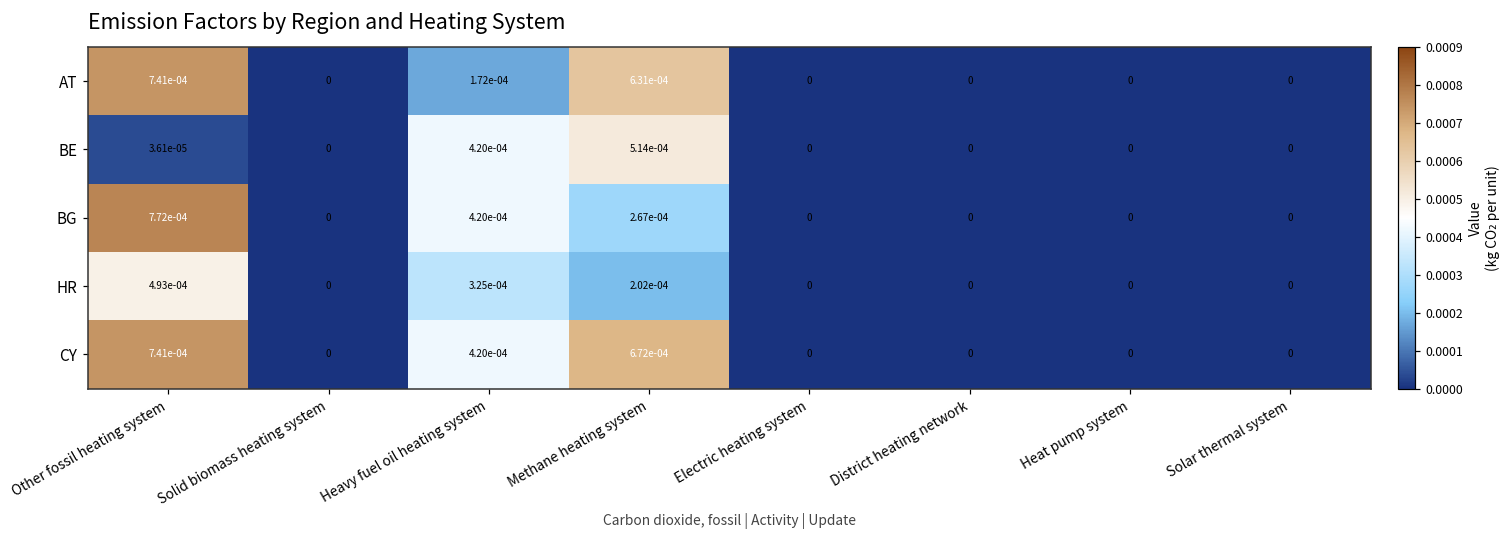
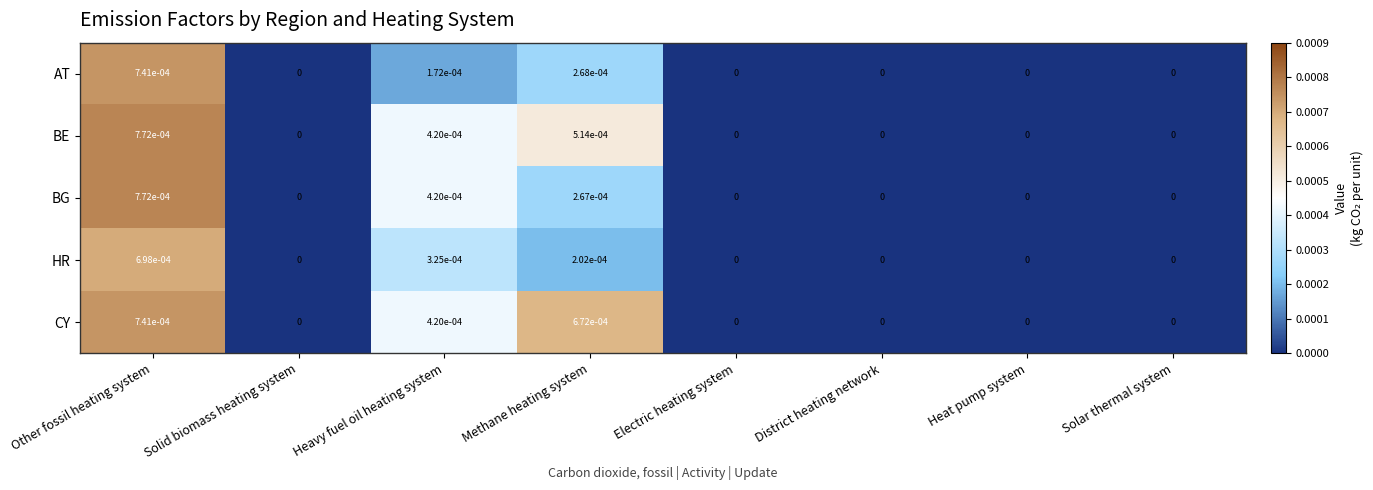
  {
    "AT": {
      "Other fossil heating system": "7.41e-04",
      "Solid biomass heating system": "0",
      "Heavy fuel oil heating system": "1.72e-04",
-     "Methane heating system": "6.31e-04",
+     "Methane heating system": "2.68e-04",
      "Electric heating system": "0",
      "District heating network": "0",
      "Heat pump system": "0",
      "Solar thermal system": "0"
    },
    "BE": {
-     "Other fossil heating system": "3.61e-05",
+     "Other fossil heating system": "7.72e-04",
      "Solid biomass heating system": "0",
      "Heavy fuel oil heating system": "4.20e-04",
      "Methane heating system": "5.14e-04",
      "Electric heating system": "0",
      "District heating network": "0",
      "Heat pump system": "0",
      "Solar thermal system": "0"
    },
    "BG": {
      "Other fossil heating system": "7.72e-04",
      "Solid biomass heating system": "0",
      "Heavy fuel oil heating system": "4.20e-04",
      "Methane heating system": "2.67e-04",
      "Electric heating system": "0",
      "District heating network": "0",
      "Heat pump system": "0",
      "Solar thermal system": "0"
    },
    "HR": {
-     "Other fossil heating system": "4.93e-04",
+     "Other fossil heating system": "6.98e-04",
      "Solid biomass heating system": "0",
      "Heavy fuel oil heating system": "3.25e-04",
      "Methane heating system": "2.02e-04",
      "Electric heating system": "0",
      "District heating network": "0",
      "Heat pump system": "0",
      "Solar thermal system": "0"
    },
    "CY": {
      "Other fossil heating system": "7.41e-04",
      "Solid biomass heating system": "0",
      "Heavy fuel oil heating system": "4.20e-04",
      "Methane heating system": "6.72e-04",
      "Electric heating system": "0",
      "District heating network": "0",
      "Heat pump system": "0",
      "Solar thermal system": "0"
    }
  }
